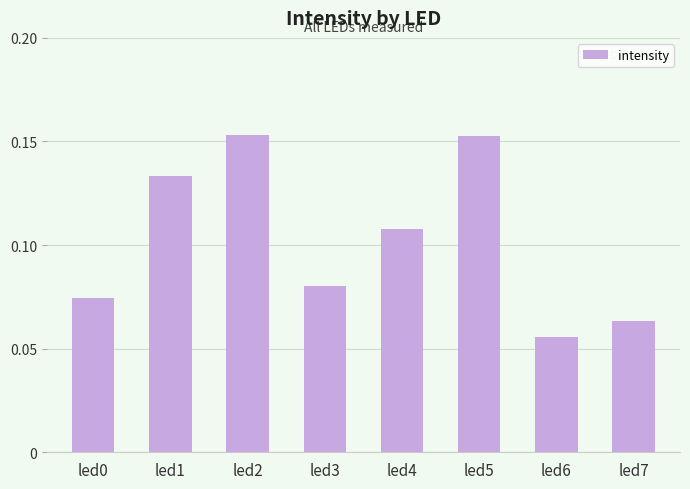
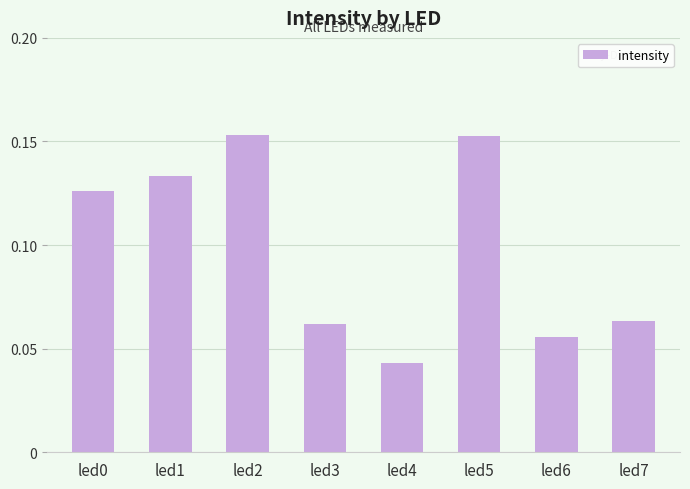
  {
-   "led0": 0.075,
+   "led0": 0.126,
    "led1": 0.133,
    "led2": 0.153,
-   "led3": 0.080,
-   "led4": 0.108,
+   "led3": 0.062,
+   "led4": 0.043,
    "led5": 0.152,
    "led6": 0.056,
    "led7": 0.063
  }
